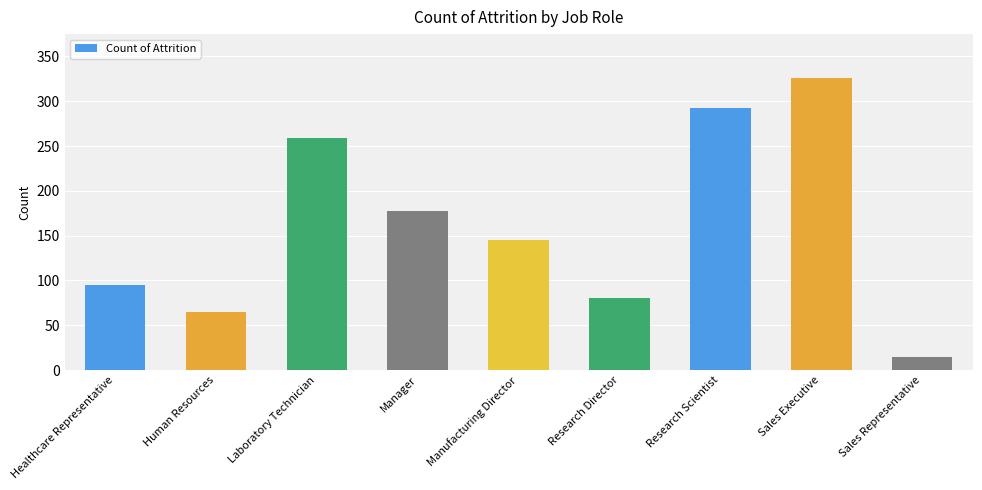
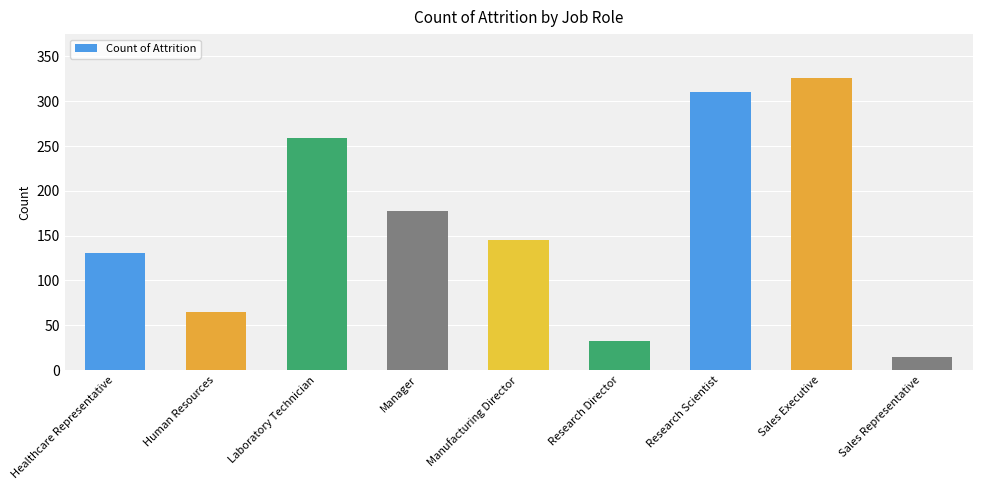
  {
-   "Healthcare Representative": 100,
+   "Healthcare Representative": 130,
    "Human Resources": 70,
    "Laboratory Technician": 260,
    "Manager": 180,
    "Manufacturing Director": 150,
-   "Research Director": 80,
-   "Research Scientist": 290,
+   "Research Director": 30,
+   "Research Scientist": 310,
    "Sales Executive": 330,
    "Sales Representative": 20
  }
